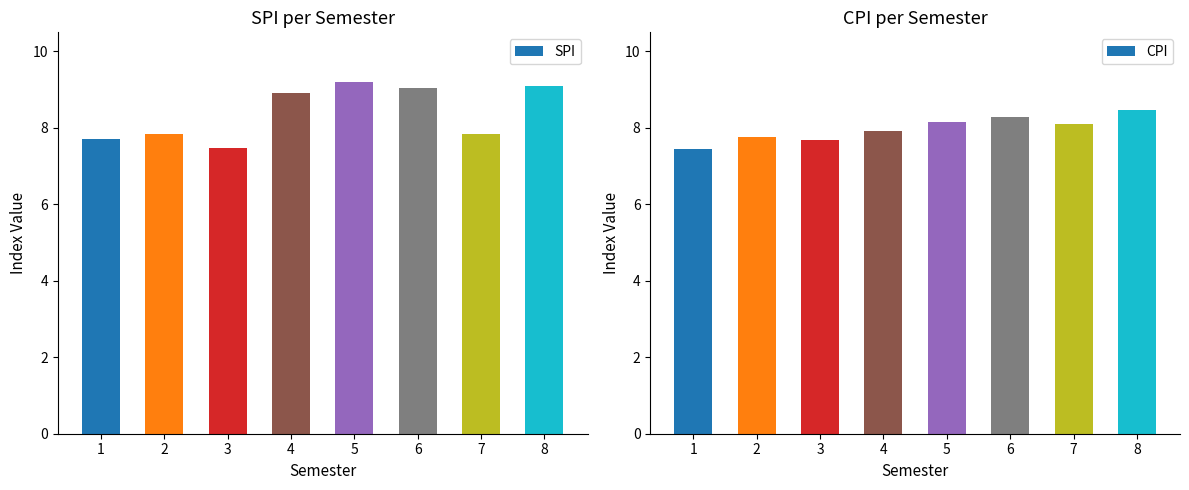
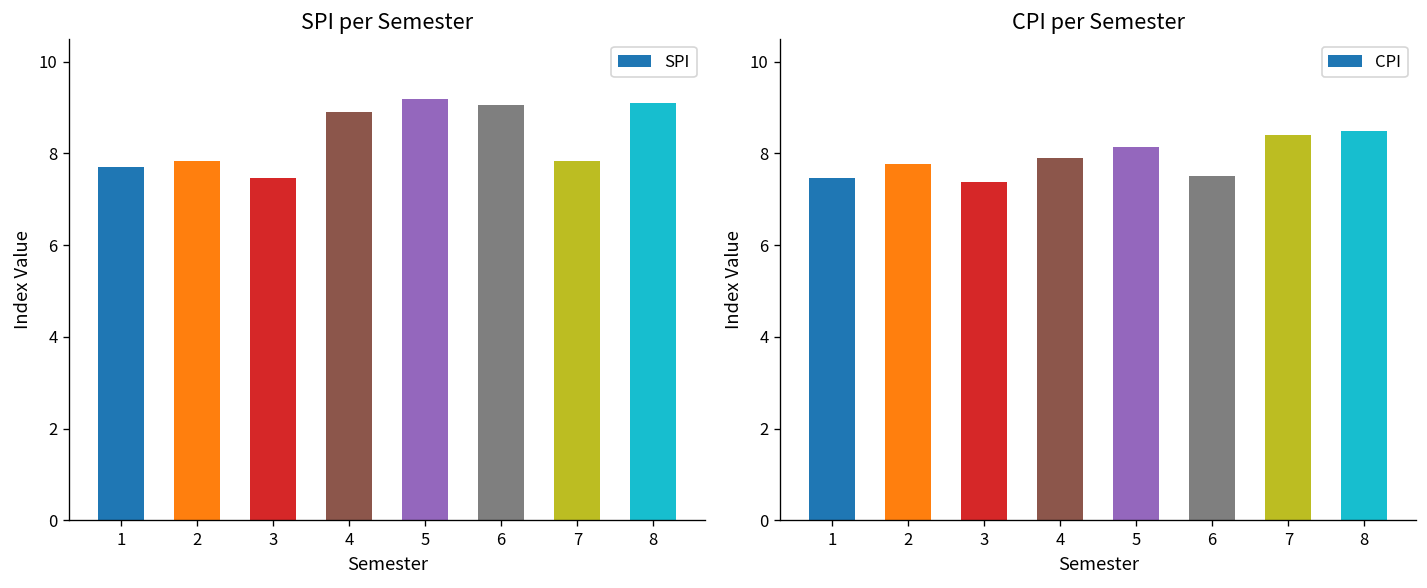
  {
    "SPI per Semester": {
      "1": 7.7,
      "2": 7.8,
      "3": 7.5,
      "4": 8.9,
      "5": 9.2,
      "6": 9.1,
      "7": 7.8,
      "8": 9.1
    },
    "CPI per Semester": {
      "1": 7.5,
      "2": 7.8,
-     "3": 7.7,
+     "3": 7.4,
      "4": 7.9,
      "5": 8.2,
-     "6": 8.3,
-     "7": 8.1,
+     "6": 7.5,
+     "7": 8.4,
      "8": 8.5
    }
  }
